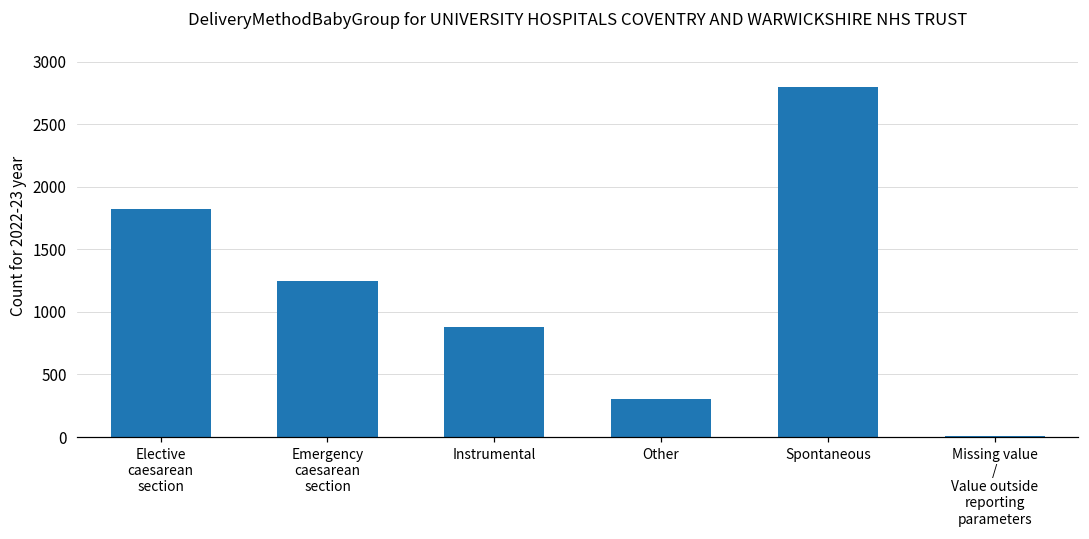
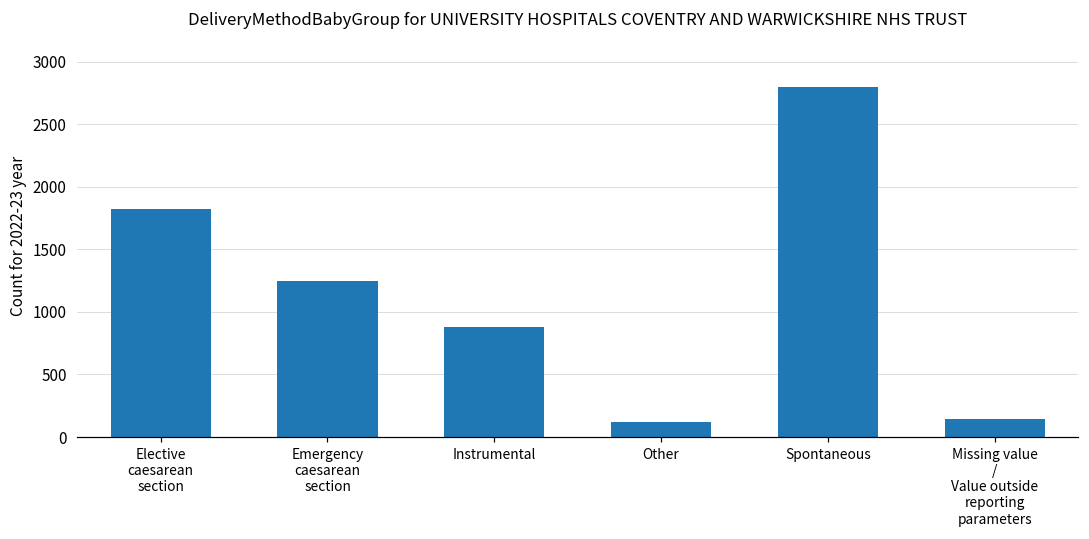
  {
    "Elective caesarean section": 1830,
    "Emergency caesarean section": 1250,
    "Instrumental": 880,
-   "Other": 300,
+   "Other": 120,
    "Spontaneous": 2800,
-   "Missing value / Value outside reporting parameters": 10
+   "Missing value / Value outside reporting parameters": 150
  }
